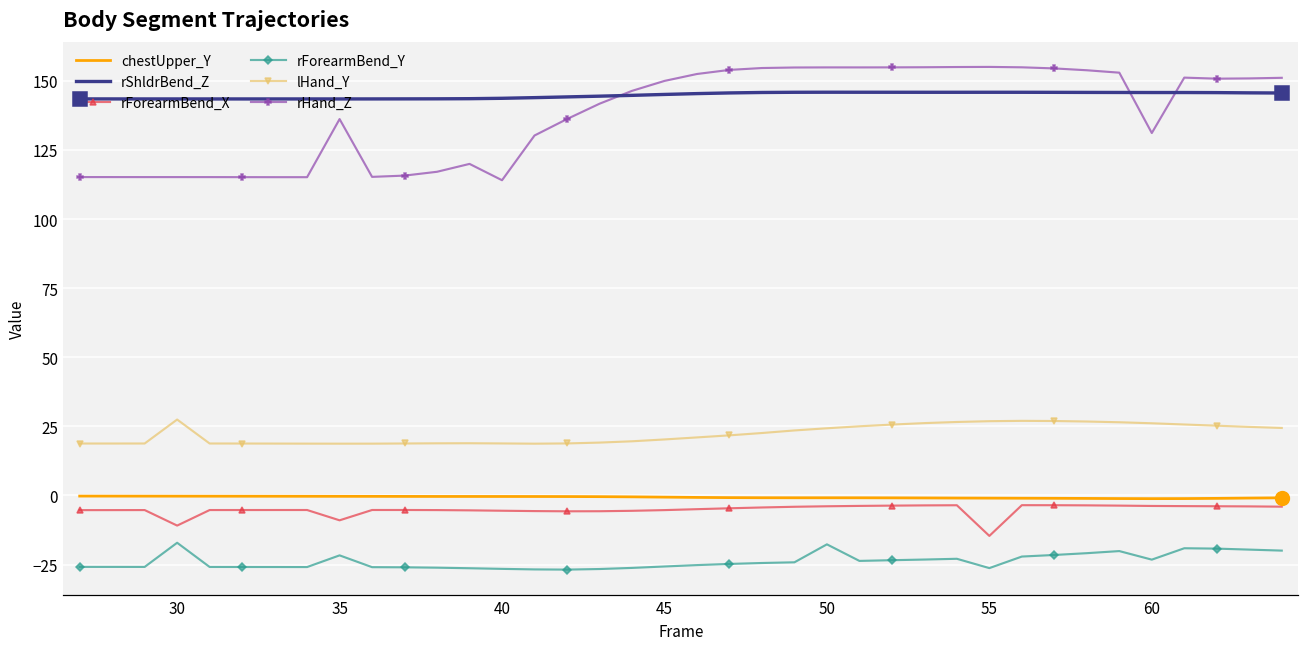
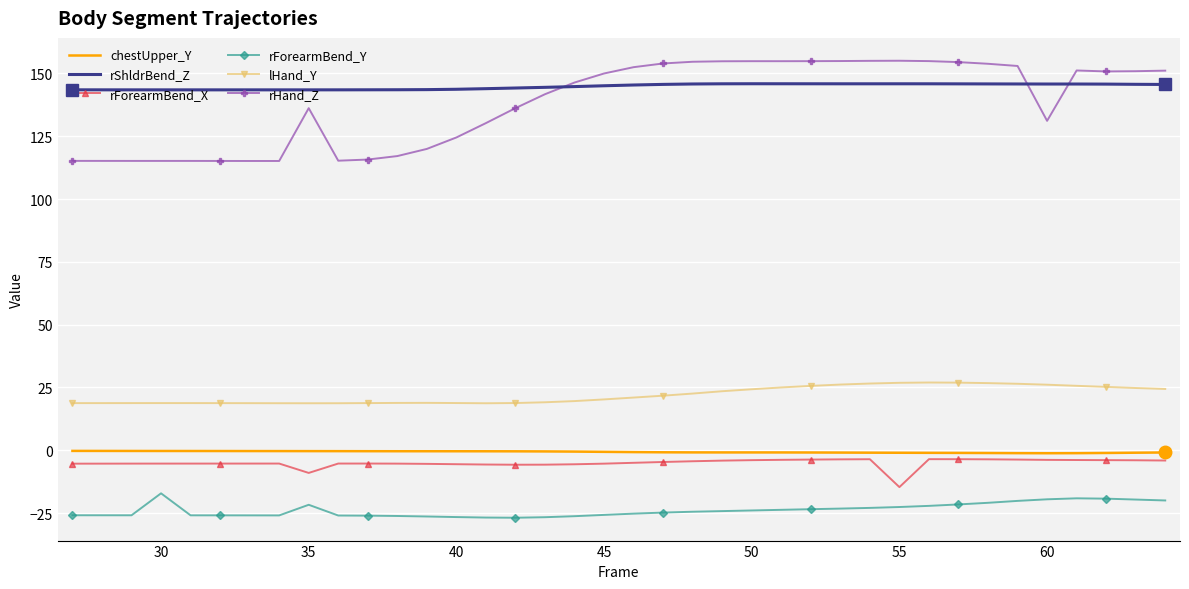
  {
    "rForearmBend_X": {
-     "30": -11,
+     "30": -5,
      "35": -9,
      "40": -6,
      "45": -5,
      "50": -4,
      "55": -15,
      "60": -4
    },
    "rForearmBend_Y": {
      "30": -17,
      "35": -22,
      "40": -27,
      "45": -26,
-     "50": -18,
-     "55": -26,
-     "60": -23
+     "50": -24,
+     "55": -23,
+     "60": -20
    },
    "lHand_Y": {
-     "30": 27,
+     "30": 19,
      "35": 19,
      "40": 19,
      "45": 20,
      "50": 24,
      "55": 27,
      "60": 26
    },
    "rHand_Z": {
      "30": 115,
      "35": 136,
-     "40": 114,
+     "40": 124,
      "45": 150,
      "50": 155,
      "55": 155,
      "60": 131
    }
  }
